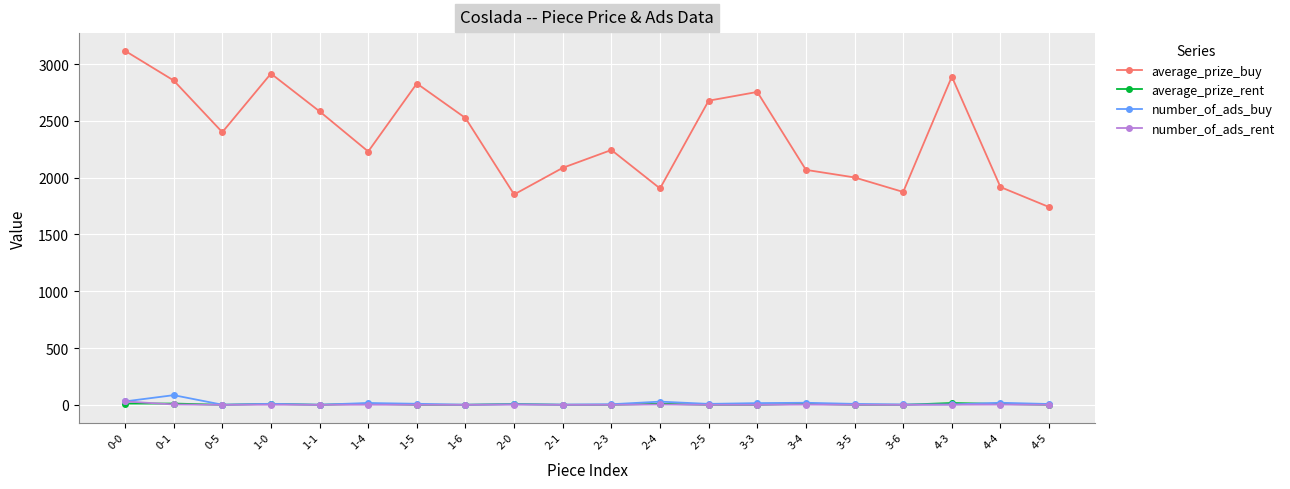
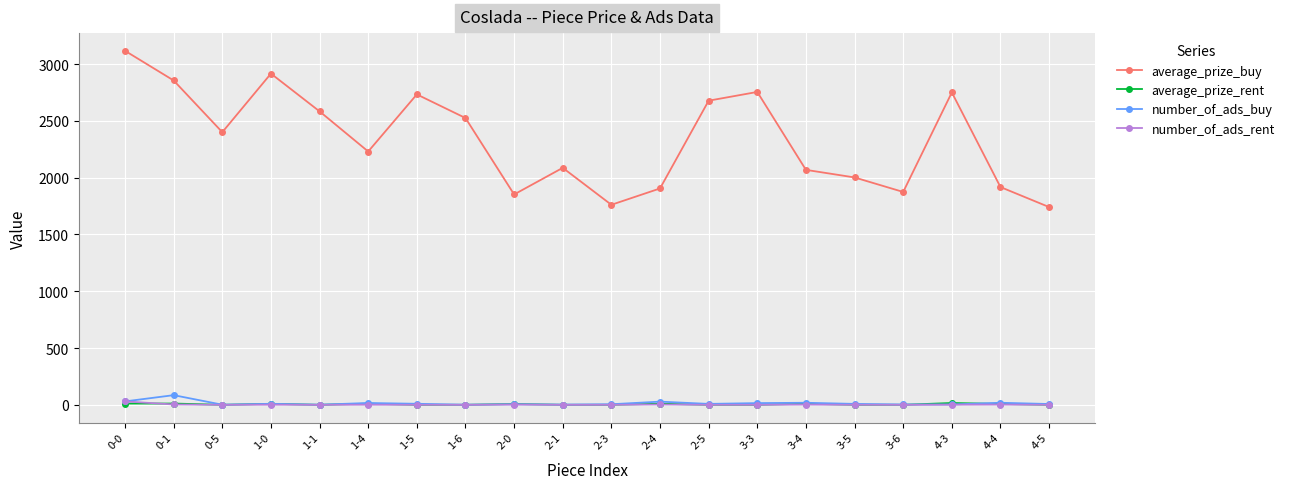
  {
    "average_prize_buy": {
      "0-0": 3120,
      "0-1": 2860,
      "0-5": 2400,
      "1-0": 2920,
      "1-1": 2580,
      "1-4": 2230,
-     "1-5": 2830,
+     "1-5": 2730,
      "1-6": 2520,
      "2-0": 1850,
      "2-1": 2090,
-     "2-3": 2240,
+     "2-3": 1760,
      "2-4": 1900,
      "2-5": 2680,
      "3-3": 2750,
      "3-4": 2070,
      "3-5": 2000,
      "3-6": 1870,
-     "4-3": 2890,
+     "4-3": 2750,
      "4-4": 1920,
      "4-5": 1740
    },
    "number_of_ads_buy": {
      "0-1": 90
    }
  }
